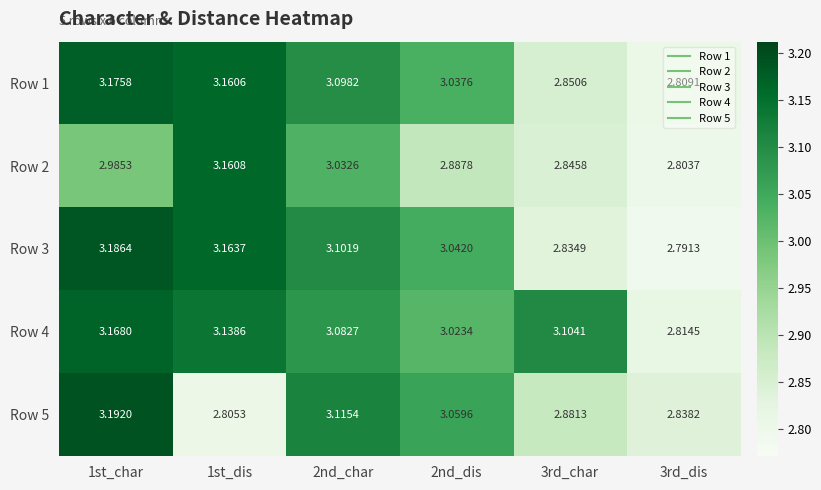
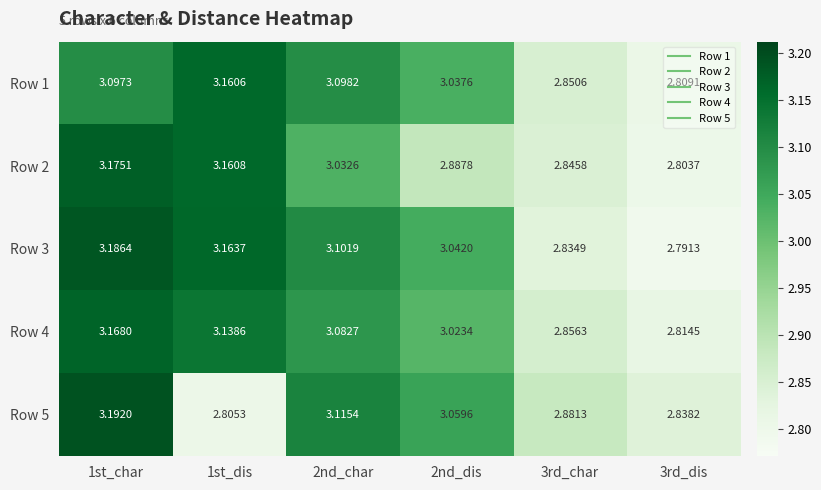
  {
    "Row 1": {
-     "1st_char": 3.1758,
+     "1st_char": 3.0973,
      "1st_dis": 3.1606,
      "2nd_char": 3.0982,
      "2nd_dis": 3.0376,
      "3rd_char": 2.8506
    },
    "Row 2": {
-     "1st_char": 2.9853,
+     "1st_char": 3.1751,
      "1st_dis": 3.1608,
      "2nd_char": 3.0326,
      "2nd_dis": 2.8878,
      "3rd_char": 2.8458,
      "3rd_dis": 2.8037
    },
    "Row 3": {
      "1st_char": 3.1864,
      "1st_dis": 3.1637,
      "2nd_char": 3.1019,
      "2nd_dis": 3.0420,
      "3rd_char": 2.8349,
      "3rd_dis": 2.7913
    },
    "Row 4": {
      "1st_char": 3.1680,
      "1st_dis": 3.1386,
      "2nd_char": 3.0827,
      "2nd_dis": 3.0234,
-     "3rd_char": 3.1041,
+     "3rd_char": 2.8563,
      "3rd_dis": 2.8145
    },
    "Row 5": {
      "1st_char": 3.1920,
      "1st_dis": 2.8053,
      "2nd_char": 3.1154,
      "2nd_dis": 3.0596,
      "3rd_char": 2.8813,
      "3rd_dis": 2.8382
    }
  }
